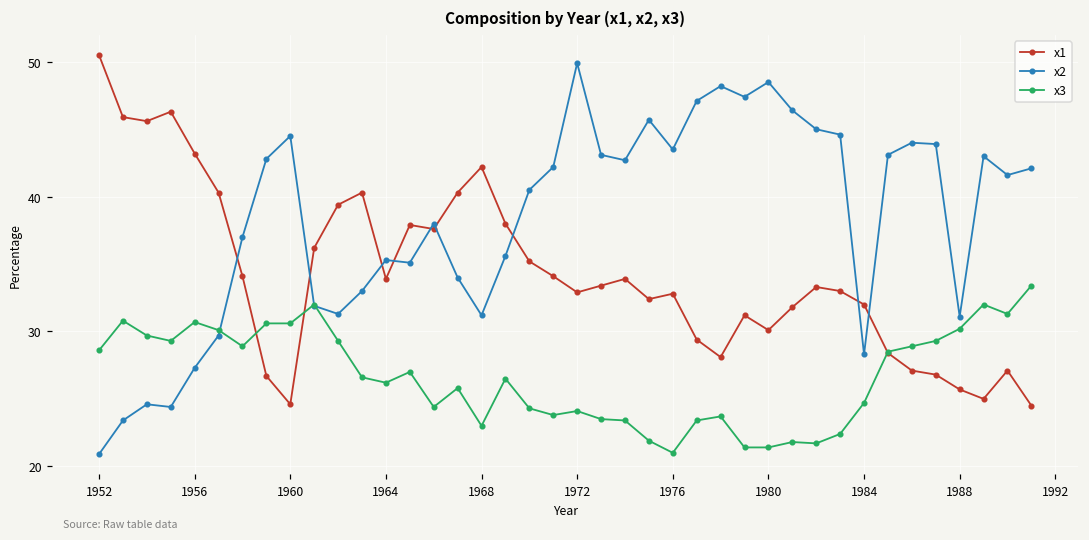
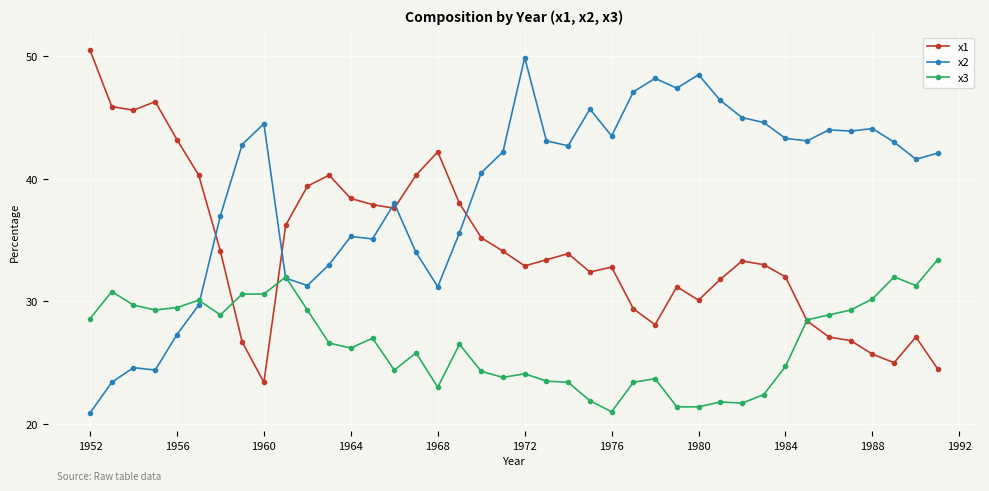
  {
    "x1": {
      "1952": 50.5,
      "1956": 43.2,
-     "1960": 24.6,
-     "1964": 33.9,
+     "1960": 23.4,
+     "1964": 38.4,
      "1968": 42.2,
      "1972": 32.9,
      "1976": 32.8,
      "1980": 30.1,
      "1984": 32.0,
      "1988": 25.7
    },
    "x2": {
      "1952": 20.9,
      "1956": 27.3,
      "1960": 44.5,
      "1964": 35.3,
      "1968": 31.2,
      "1972": 49.9,
      "1976": 43.5,
      "1980": 48.5,
-     "1984": 28.3,
-     "1988": 31.1
+     "1984": 43.3,
+     "1988": 44.1
    },
    "x3": {
      "1952": 28.6,
-     "1956": 30.7,
+     "1956": 29.5,
      "1960": 30.6,
      "1964": 26.2,
      "1968": 23.0,
      "1972": 24.1,
      "1976": 21.0,
      "1980": 21.4,
      "1984": 24.7,
      "1988": 30.2
    }
  }
